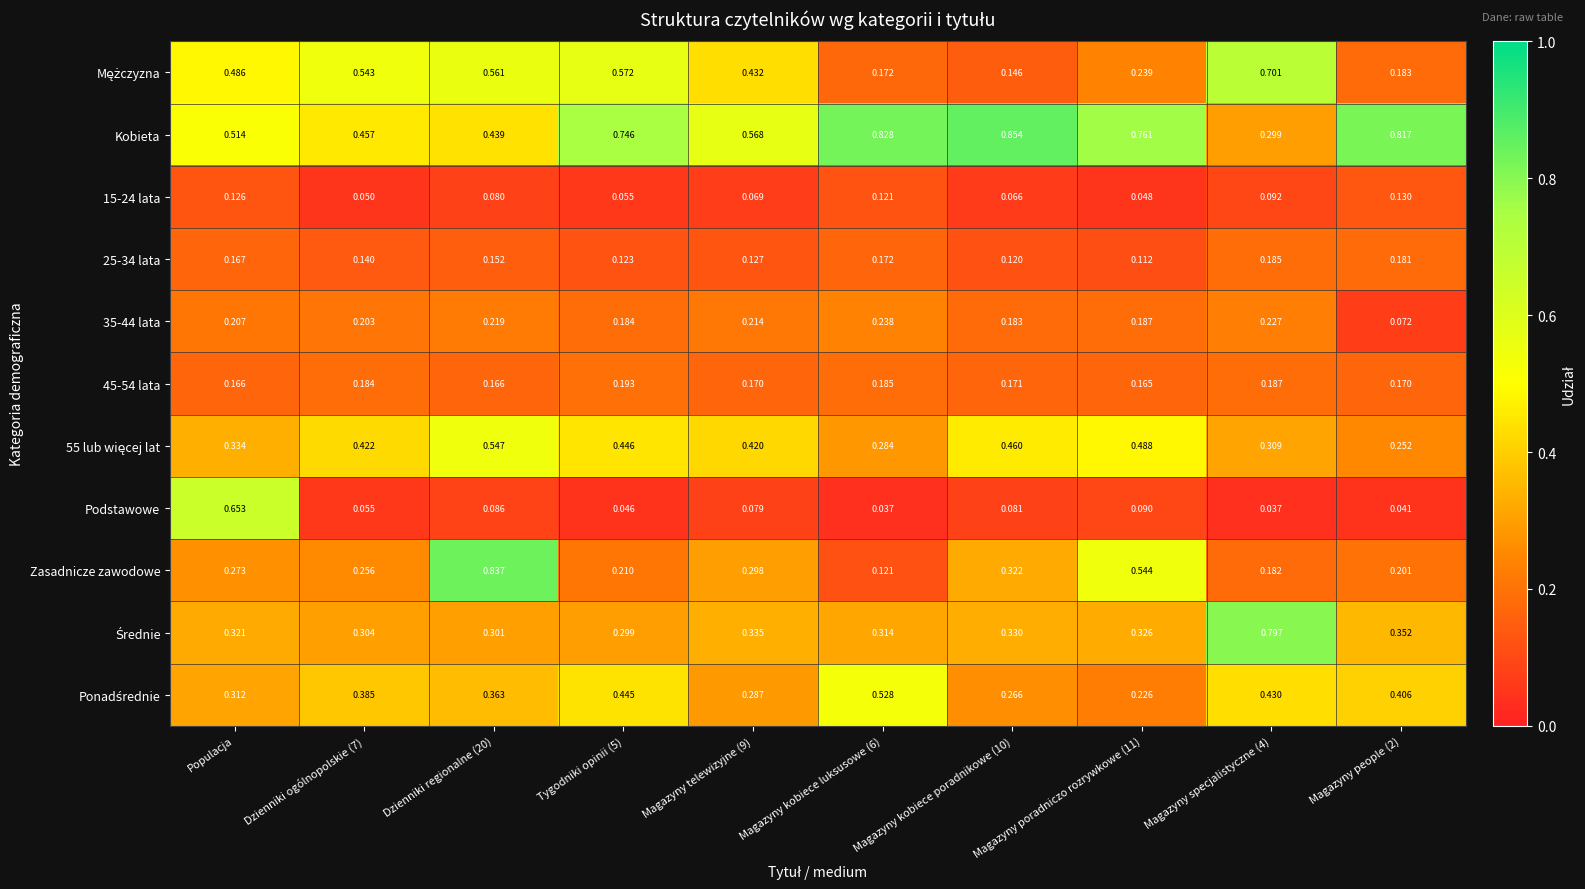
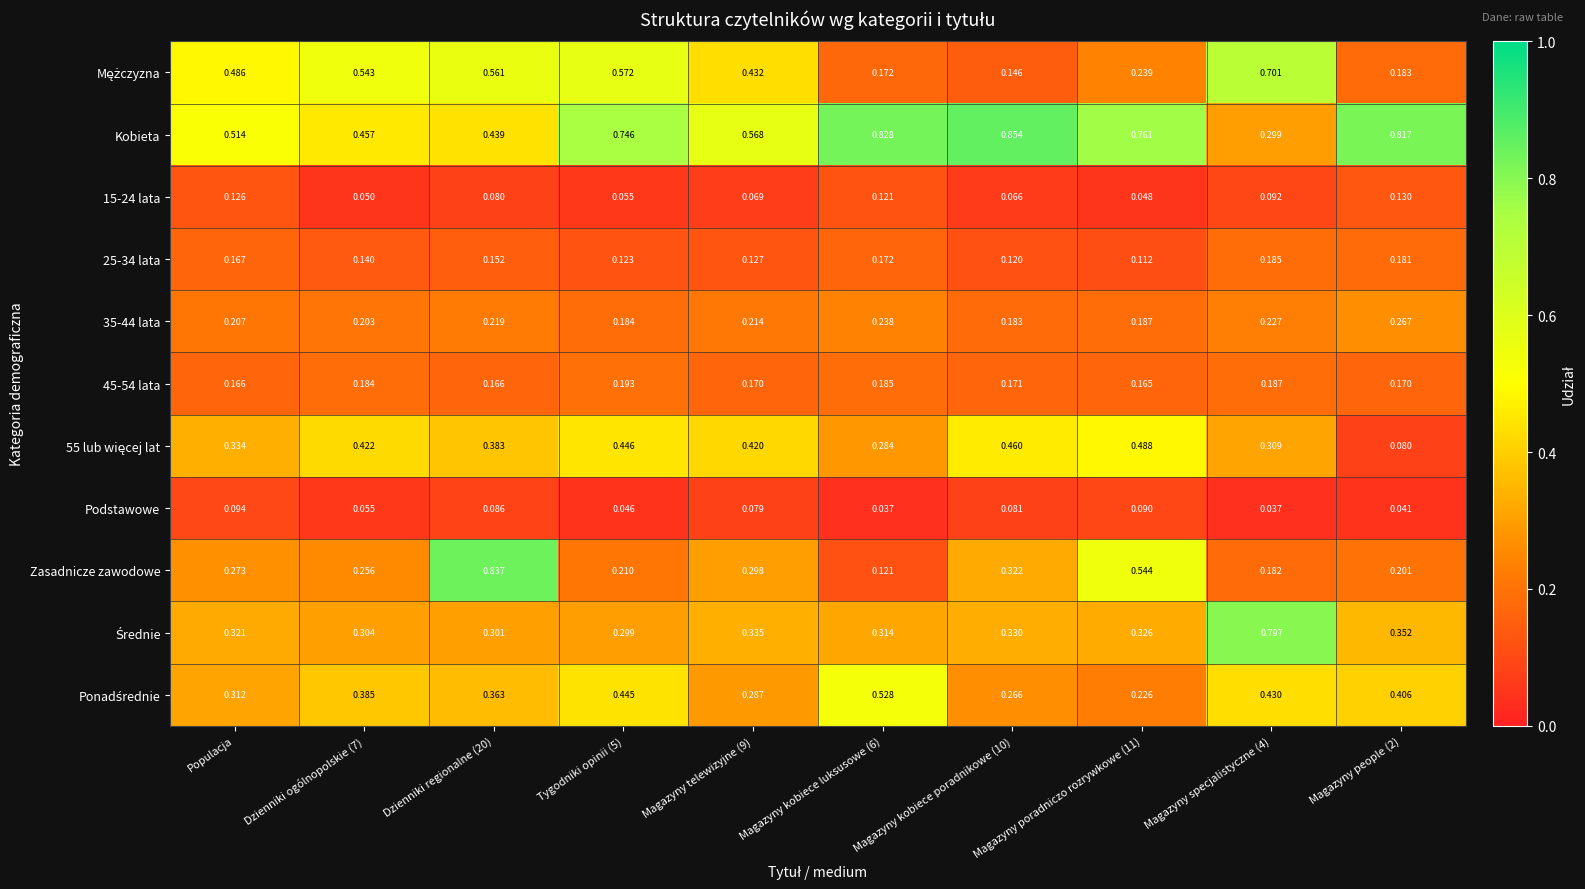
  {
    "Mężczyzna": {
      "Populacja": 0.486,
      "Dzienniki ogólnopolskie (7)": 0.543,
      "Dzienniki regionalne (20)": 0.561,
      "Tygodniki opinii (5)": 0.572,
      "Magazyny telewizyjne (9)": 0.432,
      "Magazyny kobiece luksusowe (6)": 0.172,
      "Magazyny kobiece poradnikowe (10)": 0.146,
      "Magazyny poradniczo rozrywkowe (11)": 0.239,
      "Magazyny specjalistyczne (4)": 0.701,
      "Magazyny people (2)": 0.183
    },
    "Kobieta": {
      "Populacja": 0.514,
      "Dzienniki ogólnopolskie (7)": 0.457,
      "Dzienniki regionalne (20)": 0.439,
      "Tygodniki opinii (5)": 0.746,
      "Magazyny telewizyjne (9)": 0.568,
      "Magazyny kobiece luksusowe (6)": 0.828,
      "Magazyny kobiece poradnikowe (10)": 0.854,
      "Magazyny poradniczo rozrywkowe (11)": 0.761,
      "Magazyny specjalistyczne (4)": 0.299,
      "Magazyny people (2)": 0.817
    },
    "15-24 lata": {
      "Populacja": 0.126,
      "Dzienniki ogólnopolskie (7)": 0.050,
      "Dzienniki regionalne (20)": 0.080,
      "Tygodniki opinii (5)": 0.055,
      "Magazyny telewizyjne (9)": 0.069,
      "Magazyny kobiece luksusowe (6)": 0.121,
      "Magazyny kobiece poradnikowe (10)": 0.066,
      "Magazyny poradniczo rozrywkowe (11)": 0.048,
      "Magazyny specjalistyczne (4)": 0.092,
      "Magazyny people (2)": 0.130
    },
    "25-34 lata": {
      "Populacja": 0.167,
      "Dzienniki ogólnopolskie (7)": 0.140,
      "Dzienniki regionalne (20)": 0.152,
      "Tygodniki opinii (5)": 0.123,
      "Magazyny telewizyjne (9)": 0.127,
      "Magazyny kobiece luksusowe (6)": 0.172,
      "Magazyny kobiece poradnikowe (10)": 0.120,
      "Magazyny poradniczo rozrywkowe (11)": 0.112,
      "Magazyny specjalistyczne (4)": 0.185,
      "Magazyny people (2)": 0.181
    },
    "35-44 lata": {
      "Populacja": 0.207,
      "Dzienniki ogólnopolskie (7)": 0.203,
      "Dzienniki regionalne (20)": 0.219,
      "Tygodniki opinii (5)": 0.184,
      "Magazyny telewizyjne (9)": 0.214,
      "Magazyny kobiece luksusowe (6)": 0.238,
      "Magazyny kobiece poradnikowe (10)": 0.183,
      "Magazyny poradniczo rozrywkowe (11)": 0.187,
      "Magazyny specjalistyczne (4)": 0.227,
-     "Magazyny people (2)": 0.072
+     "Magazyny people (2)": 0.267
    },
    "45-54 lata": {
      "Populacja": 0.166,
      "Dzienniki ogólnopolskie (7)": 0.184,
      "Dzienniki regionalne (20)": 0.166,
      "Tygodniki opinii (5)": 0.193,
      "Magazyny telewizyjne (9)": 0.170,
      "Magazyny kobiece luksusowe (6)": 0.185,
      "Magazyny kobiece poradnikowe (10)": 0.171,
      "Magazyny poradniczo rozrywkowe (11)": 0.165,
      "Magazyny specjalistyczne (4)": 0.187,
      "Magazyny people (2)": 0.170
    },
    "55 lub więcej lat": {
      "Populacja": 0.334,
      "Dzienniki ogólnopolskie (7)": 0.422,
-     "Dzienniki regionalne (20)": 0.547,
+     "Dzienniki regionalne (20)": 0.383,
      "Tygodniki opinii (5)": 0.446,
      "Magazyny telewizyjne (9)": 0.420,
      "Magazyny kobiece luksusowe (6)": 0.284,
      "Magazyny kobiece poradnikowe (10)": 0.460,
      "Magazyny poradniczo rozrywkowe (11)": 0.488,
      "Magazyny specjalistyczne (4)": 0.309,
-     "Magazyny people (2)": 0.252
+     "Magazyny people (2)": 0.080
    },
    "Podstawowe": {
-     "Populacja": 0.653,
+     "Populacja": 0.094,
      "Dzienniki ogólnopolskie (7)": 0.055,
      "Dzienniki regionalne (20)": 0.086,
      "Tygodniki opinii (5)": 0.046,
      "Magazyny telewizyjne (9)": 0.079,
      "Magazyny kobiece luksusowe (6)": 0.037,
      "Magazyny kobiece poradnikowe (10)": 0.081,
      "Magazyny poradniczo rozrywkowe (11)": 0.090,
      "Magazyny specjalistyczne (4)": 0.037,
      "Magazyny people (2)": 0.041
    },
    "Zasadnicze zawodowe": {
      "Populacja": 0.273,
      "Dzienniki ogólnopolskie (7)": 0.256,
      "Dzienniki regionalne (20)": 0.837,
      "Tygodniki opinii (5)": 0.210,
      "Magazyny telewizyjne (9)": 0.298,
      "Magazyny kobiece luksusowe (6)": 0.121,
      "Magazyny kobiece poradnikowe (10)": 0.322,
      "Magazyny poradniczo rozrywkowe (11)": 0.544,
      "Magazyny specjalistyczne (4)": 0.182,
      "Magazyny people (2)": 0.201
    },
    "Średnie": {
      "Populacja": 0.321,
      "Dzienniki ogólnopolskie (7)": 0.304,
      "Dzienniki regionalne (20)": 0.301,
      "Tygodniki opinii (5)": 0.299,
      "Magazyny telewizyjne (9)": 0.335,
      "Magazyny kobiece luksusowe (6)": 0.314,
      "Magazyny kobiece poradnikowe (10)": 0.330,
      "Magazyny poradniczo rozrywkowe (11)": 0.326,
      "Magazyny specjalistyczne (4)": 0.797,
      "Magazyny people (2)": 0.352
    },
    "Ponadśrednie": {
      "Populacja": 0.312,
      "Dzienniki ogólnopolskie (7)": 0.385,
      "Dzienniki regionalne (20)": 0.363,
      "Tygodniki opinii (5)": 0.445,
      "Magazyny telewizyjne (9)": 0.287,
      "Magazyny kobiece luksusowe (6)": 0.528,
      "Magazyny kobiece poradnikowe (10)": 0.266,
      "Magazyny poradniczo rozrywkowe (11)": 0.226,
      "Magazyny specjalistyczne (4)": 0.430,
      "Magazyny people (2)": 0.406
    }
  }
